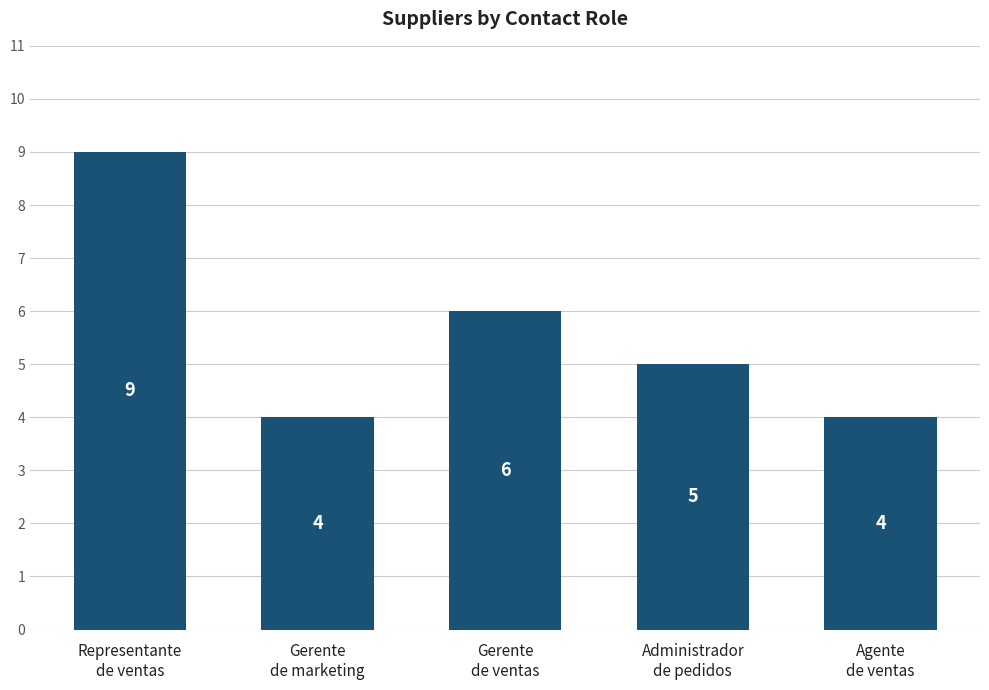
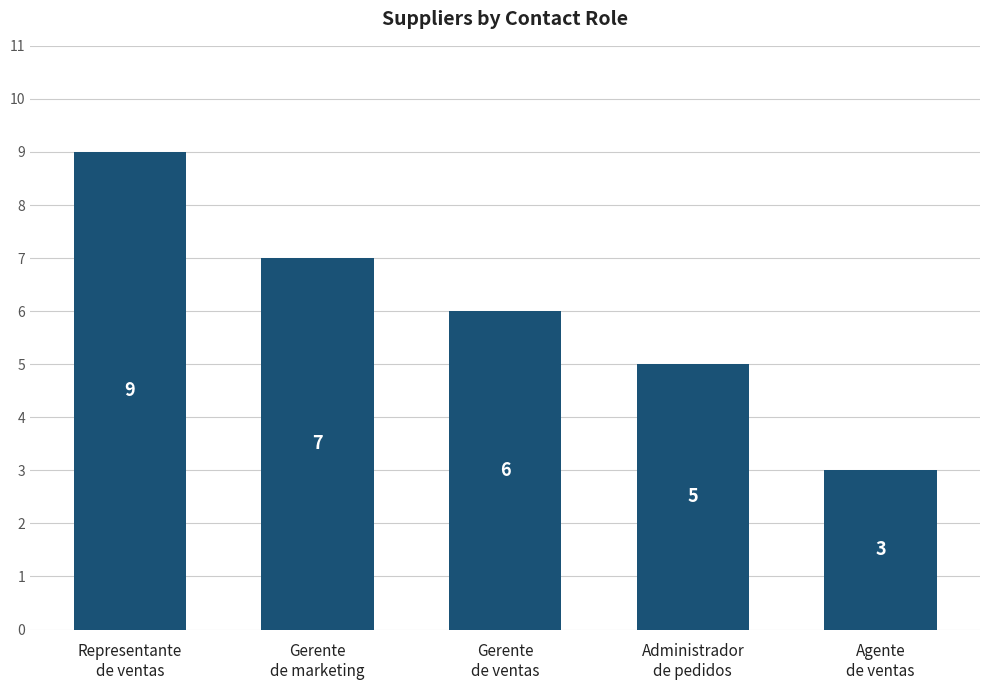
  {
    "Representante de ventas": 9,
-   "Gerente de marketing": 4,
+   "Gerente de marketing": 7,
    "Gerente de ventas": 6,
    "Administrador de pedidos": 5,
-   "Agente de ventas": 4
+   "Agente de ventas": 3
  }
